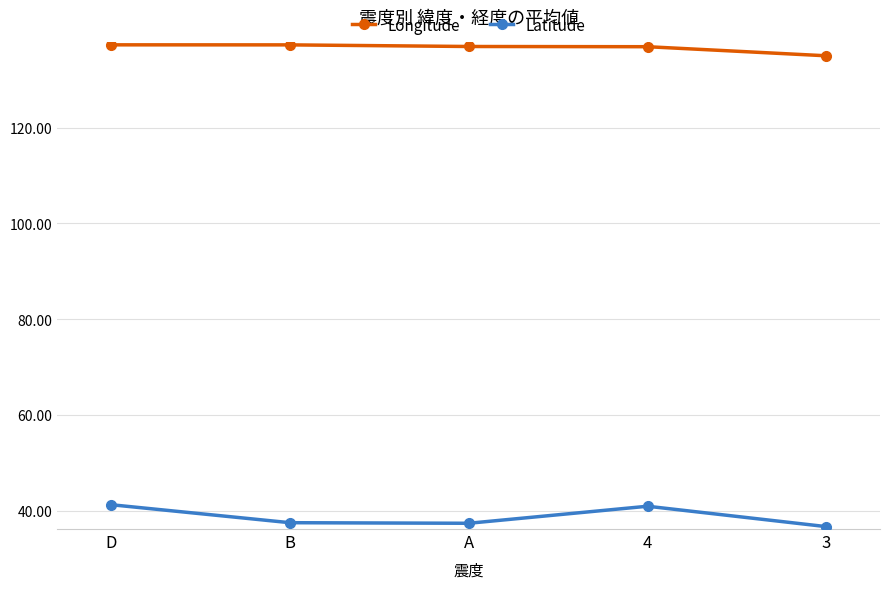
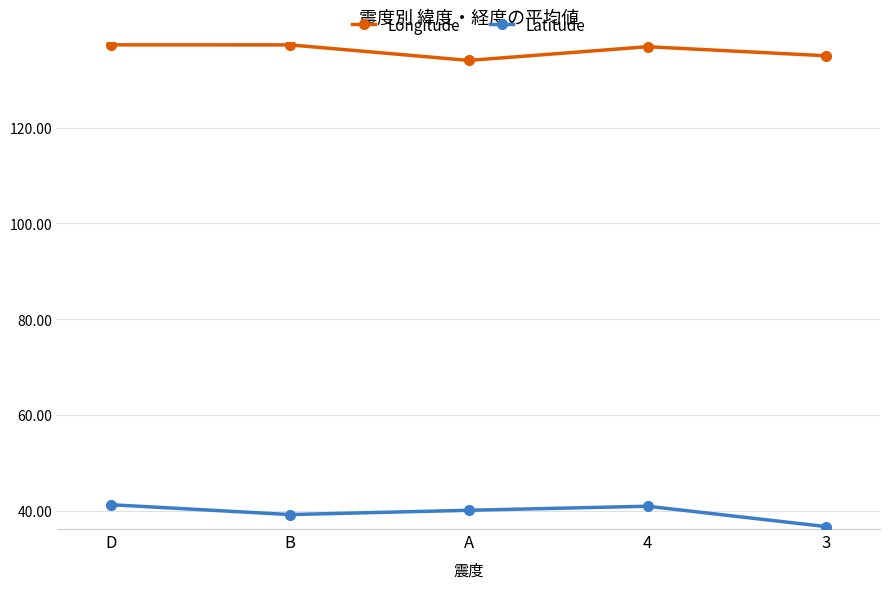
  {
    "Longitude": {
      "D": 137,
      "B": 137,
-     "A": 137,
+     "A": 134,
      "4": 137,
      "3": 135
    },
    "Latitude": {
      "D": 41,
-     "B": 37,
-     "A": 37,
+     "B": 39,
+     "A": 40,
      "4": 41,
      "3": 37
    }
  }
